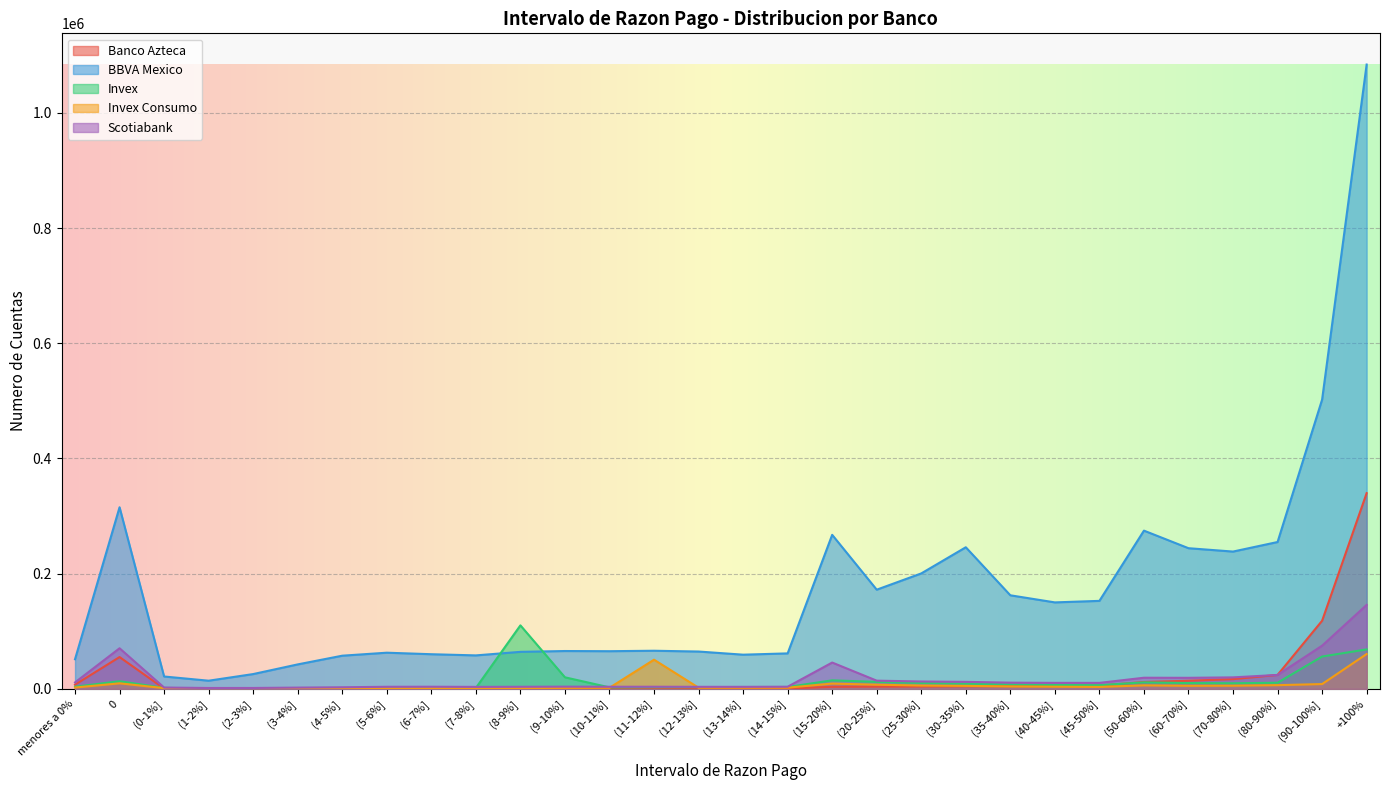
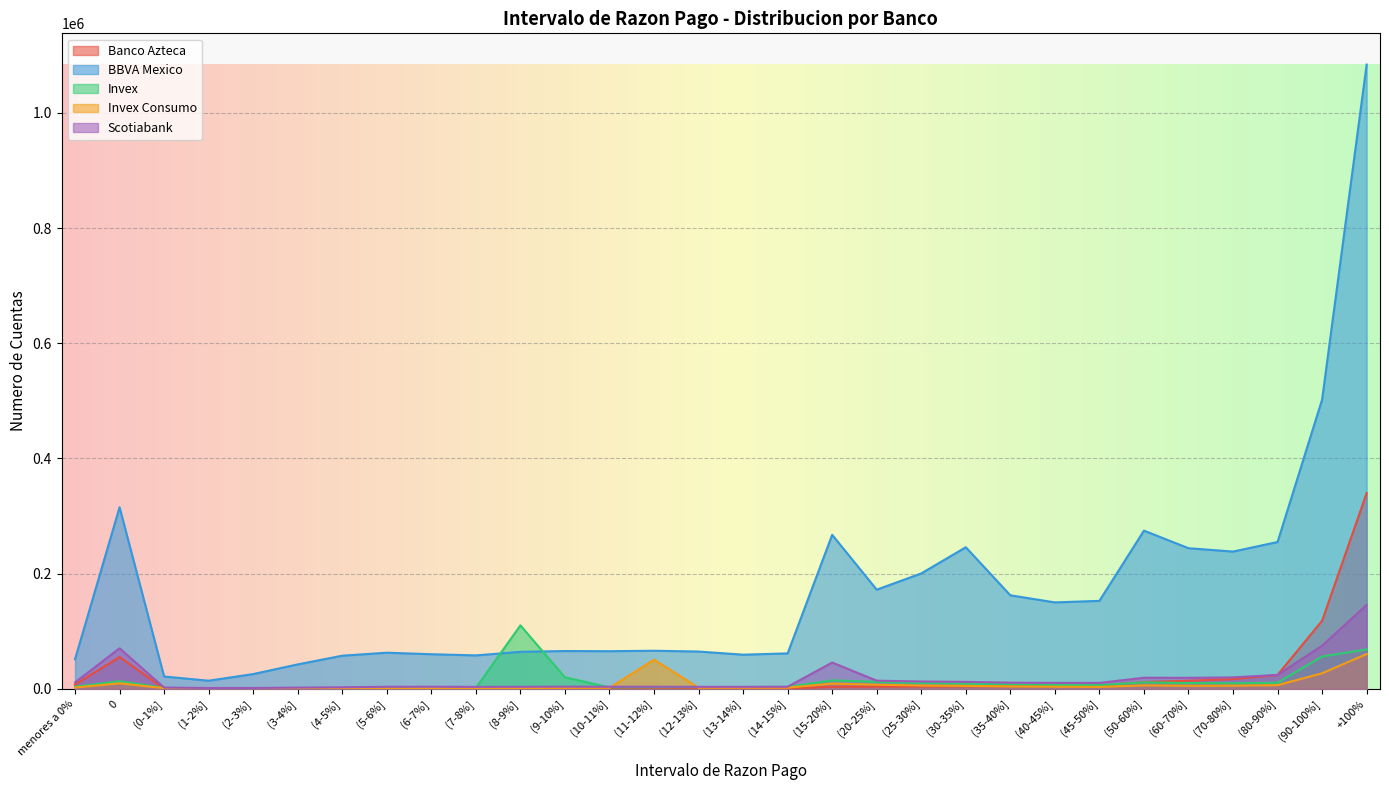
  {
    "Banco Azteca": {
      "0": 60000,
      "(15-20%]": 0,
      "(90-100%]": 120000,
      "+100%": 340000
    },
    "BBVA Mexico": {
      "menores a 0%": 50000,
      "0": 320000,
      "(0-1%]": 20000,
      "(1-2%]": 10000,
      "(2-3%]": 30000,
      "(3-4%]": 40000,
      "(4-5%]": 60000,
      "(5-6%]": 60000,
      "(6-7%]": 60000,
      "(7-8%]": 60000,
      "(8-9%]": 60000,
      "(9-10%]": 70000,
      "(10-11%]": 70000,
      "(11-12%]": 70000,
      "(12-13%]": 60000,
      "(13-14%]": 60000,
      "(14-15%]": 60000,
      "(15-20%]": 270000,
      "(20-25%]": 170000,
      "(25-30%]": 200000,
      "(30-35%]": 250000,
      "(35-40%]": 160000,
      "(40-45%]": 150000,
      "(45-50%]": 150000,
      "(50-60%]": 270000,
      "(60-70%]": 240000,
      "(70-80%]": 240000,
      "(80-90%]": 250000,
      "(90-100%]": 500000,
      "+100%": 1080000
    },
    "Invex": {
      "(8-9%]": 110000,
      "(9-10%]": 20000,
      "(15-20%]": 10000,
      "(90-100%]": 60000,
      "+100%": 70000
    },
    "Invex Consumo": {
      "(11-12%]": 50000,
      "(15-20%]": 10000,
      "(50-60%]": 10000,
      "(60-70%]": 10000,
-     "(90-100%]": 10000,
+     "(90-100%]": 30000,
      "+100%": 60000
    },
    "Scotiabank": {
      "0": 70000,
      "(15-20%]": 50000,
      "(50-60%]": 20000,
      "(60-70%]": 20000,
      "(90-100%]": 70000,
      "+100%": 150000
    }
  }
